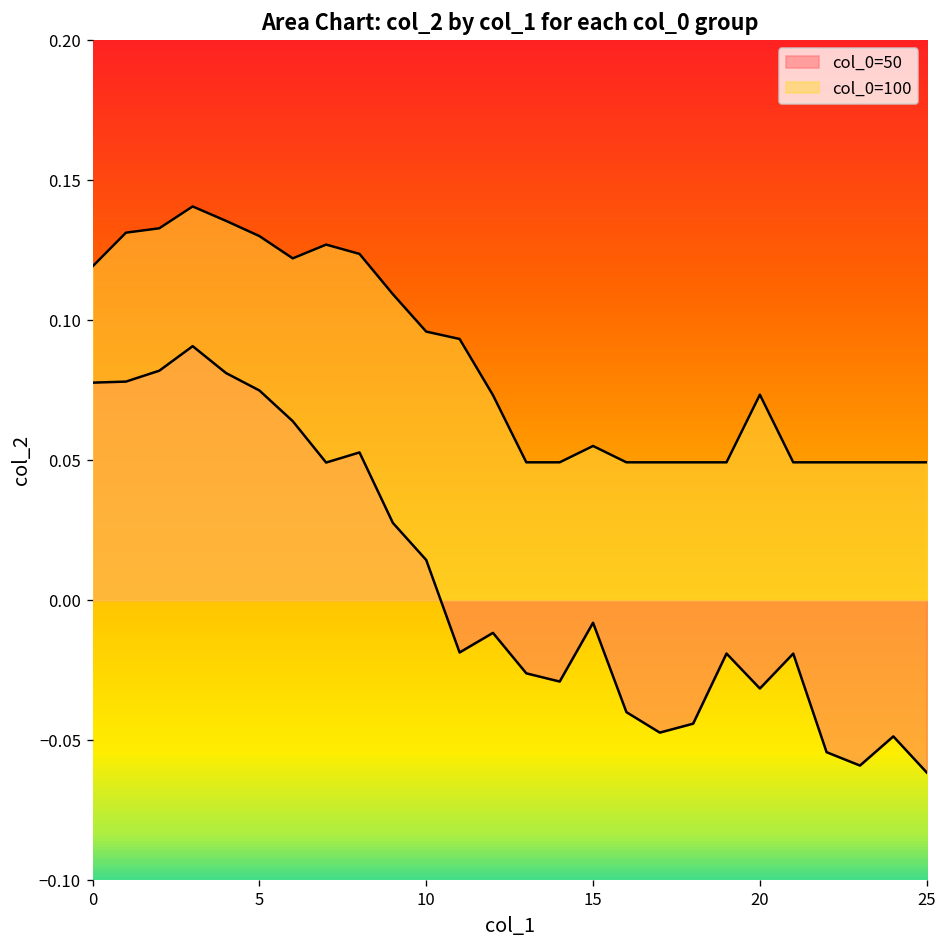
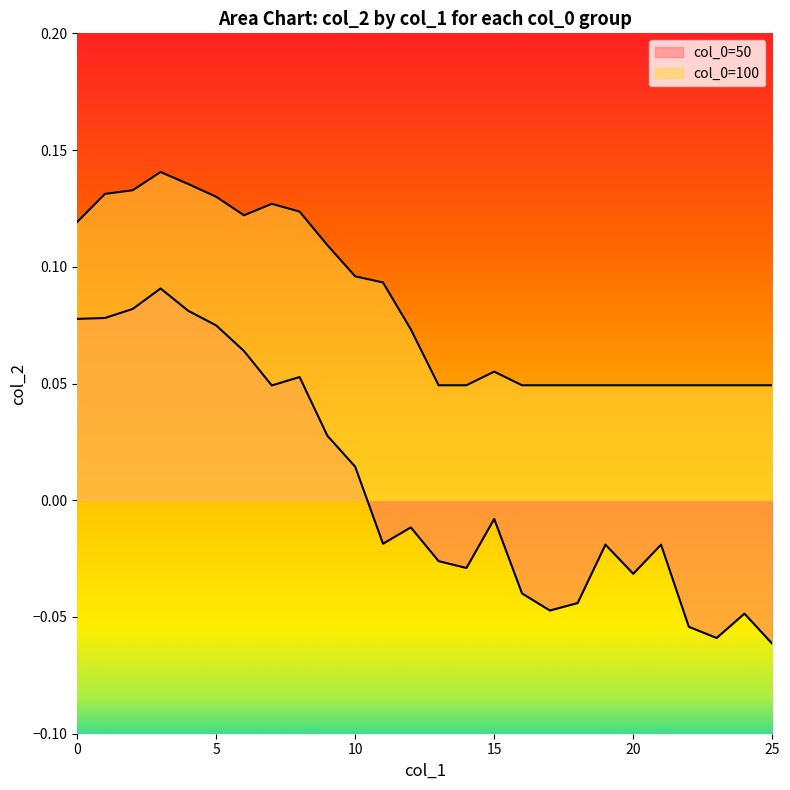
  {
    "col_0=100": {
      "0": 0.119,
      "5": 0.130,
      "10": 0.096,
      "15": 0.055,
-     "20": 0.073,
+     "20": 0.049,
      "25": 0.049
    }
  }
